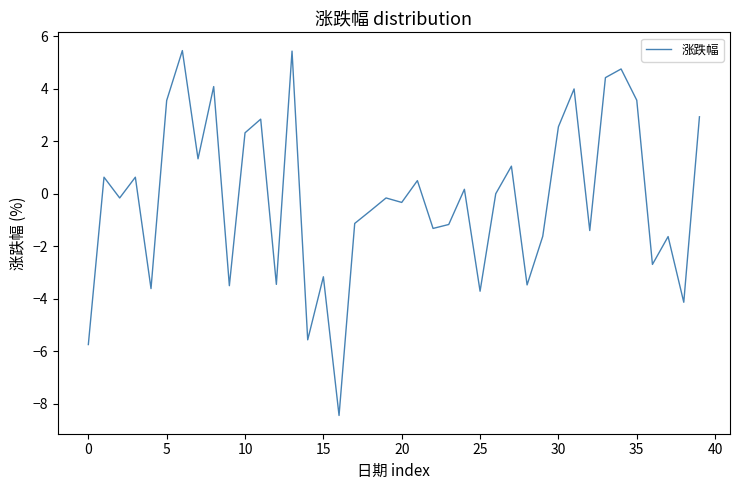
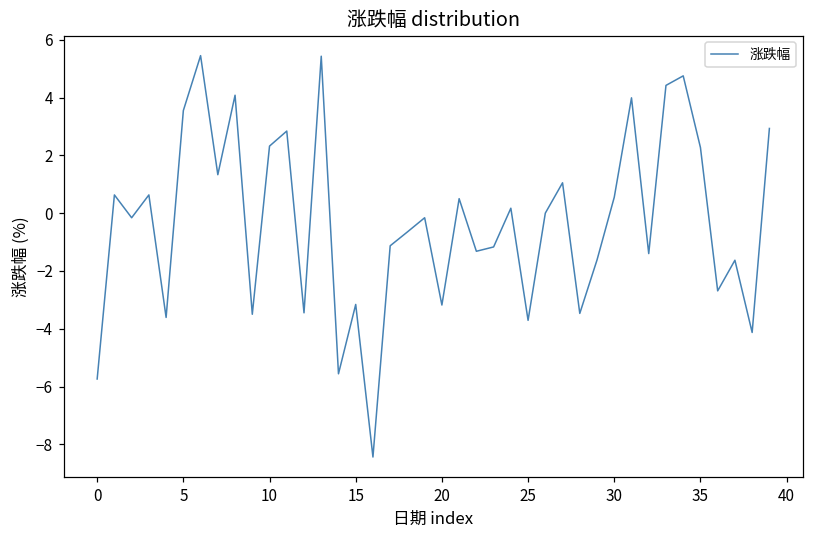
  {
    "0": -5.7,
    "5": 3.6,
    "10": 2.3,
    "15": -3.2,
-   "20": -0.3,
+   "20": -3.2,
    "25": -3.7,
-   "30": 2.6,
-   "35": 3.6
+   "30": 0.6,
+   "35": 2.3
  }
